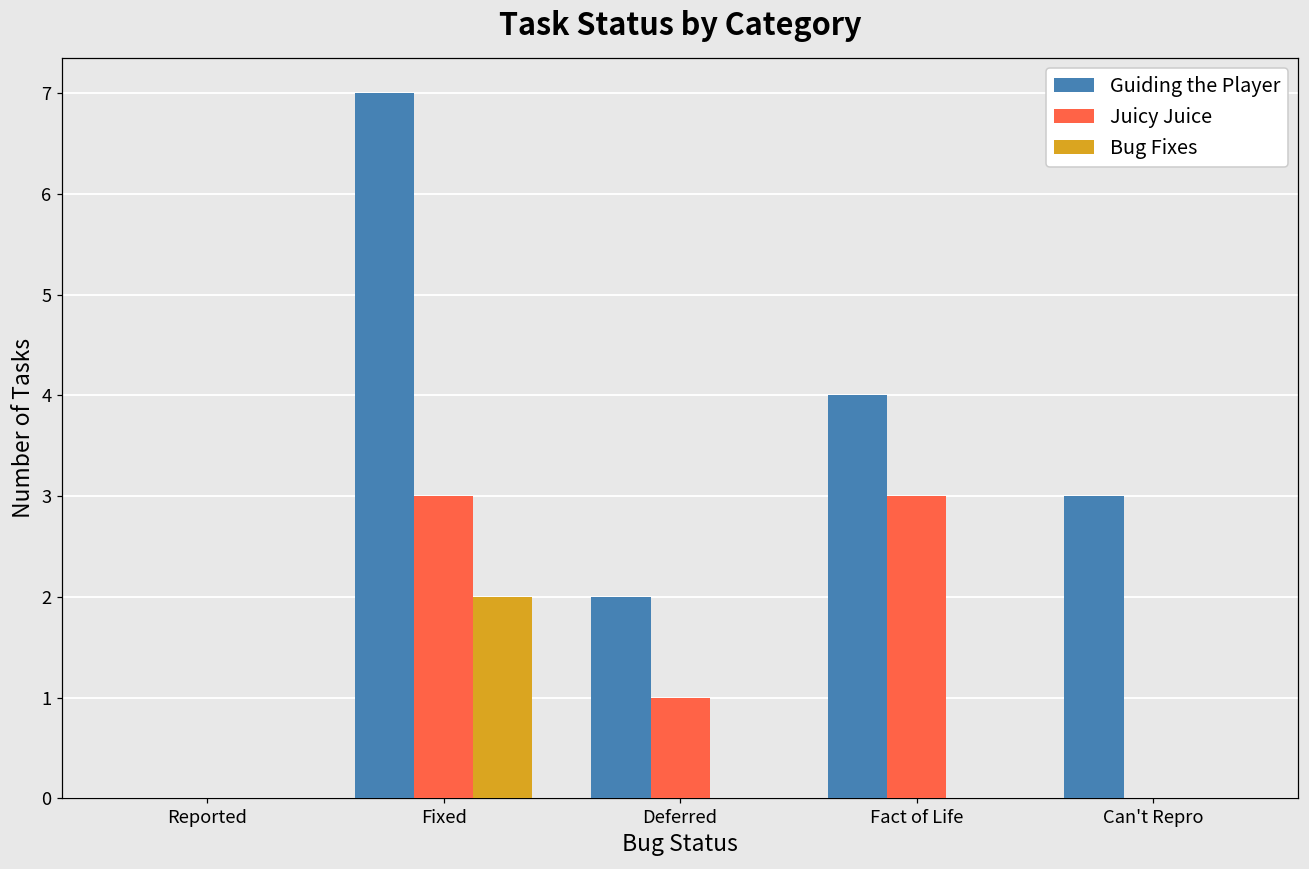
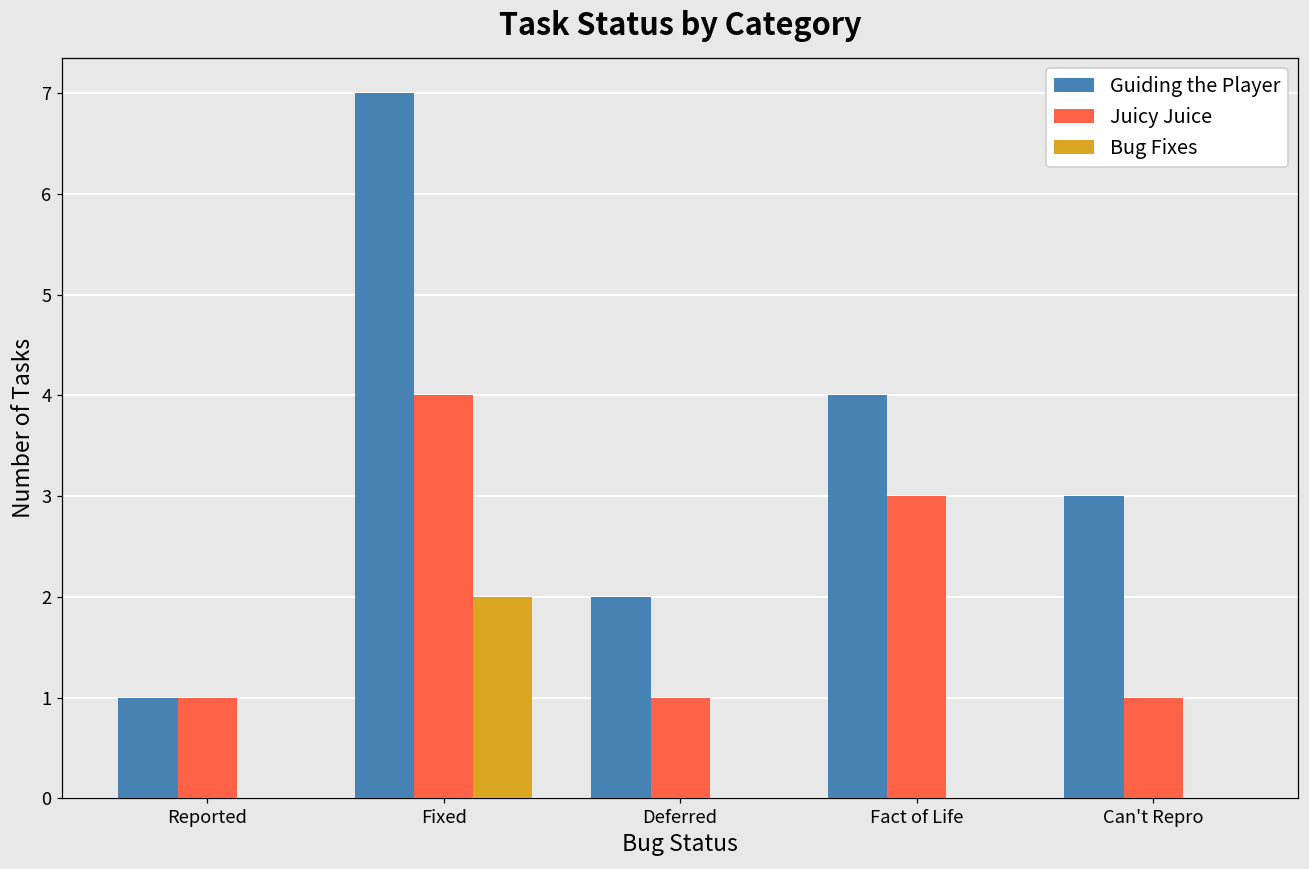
  {
    "Guiding the Player": {
-     "Reported": 0,
+     "Reported": 1,
      "Fixed": 7,
      "Deferred": 2,
      "Fact of Life": 4,
      "Can't Repro": 3
    },
    "Juicy Juice": {
-     "Reported": 0,
-     "Fixed": 3,
+     "Reported": 1,
+     "Fixed": 4,
      "Deferred": 1,
      "Fact of Life": 3,
-     "Can't Repro": 0
+     "Can't Repro": 1
    },
    "Bug Fixes": {
      "Reported": 0,
      "Fixed": 2,
      "Deferred": 0,
      "Fact of Life": 0,
      "Can't Repro": 0
    }
  }
